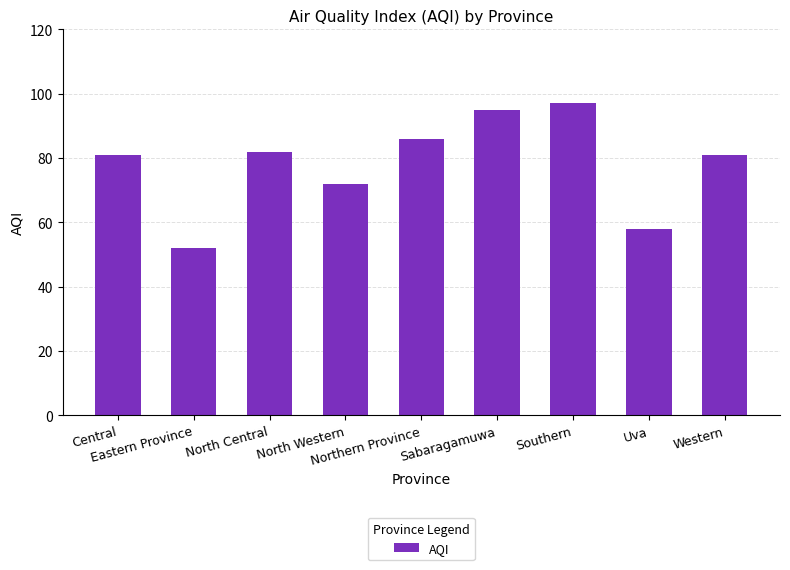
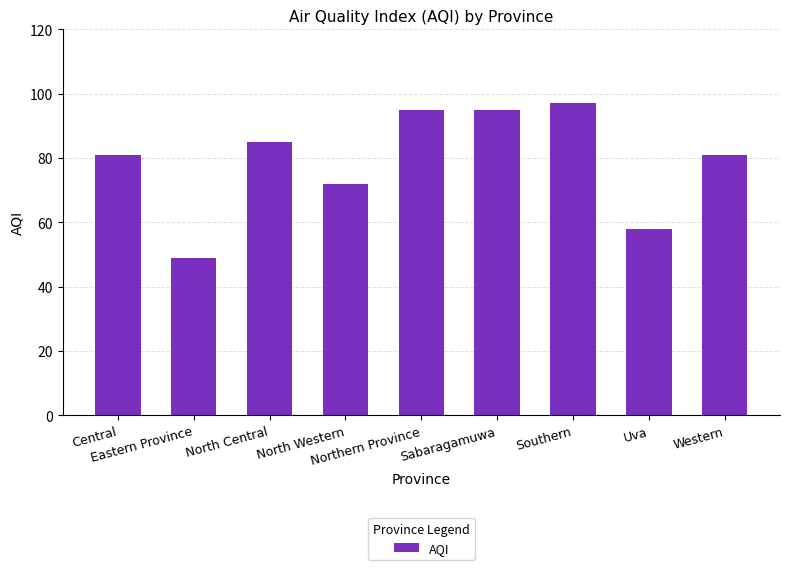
  {
    "Central": 81,
-   "Eastern Province": 52,
-   "North Central": 82,
+   "Eastern Province": 49,
+   "North Central": 85,
    "North Western": 72,
-   "Northern Province": 86,
+   "Northern Province": 95,
    "Sabaragamuwa": 95,
    "Southern": 97,
    "Uva": 58,
    "Western": 81
  }
